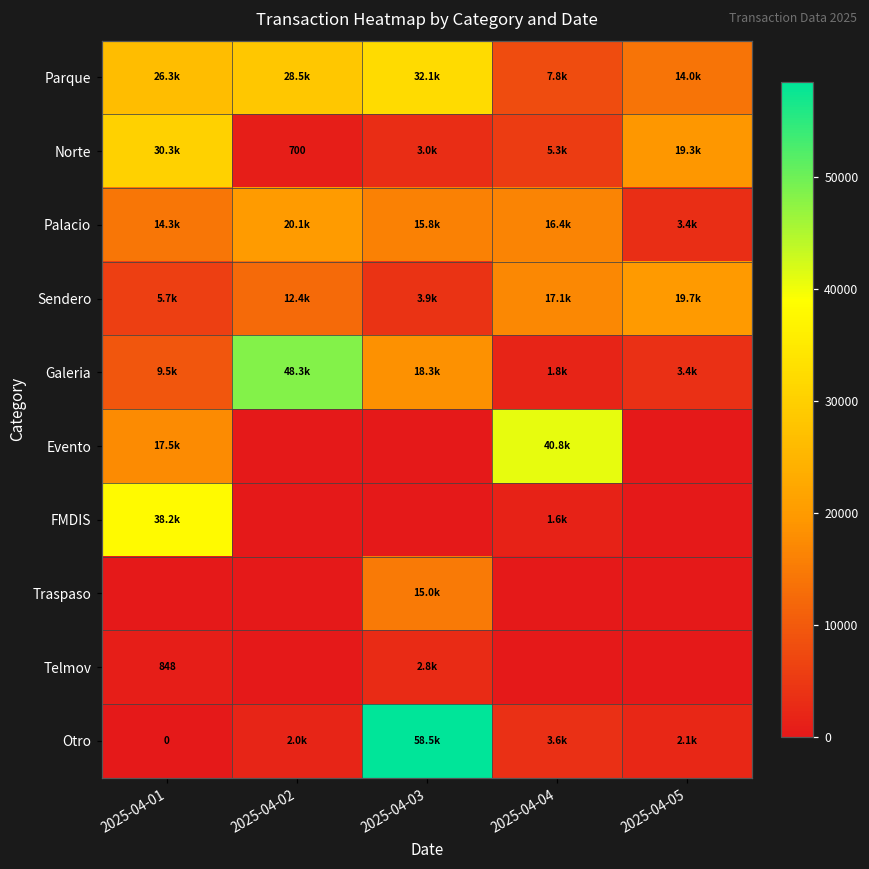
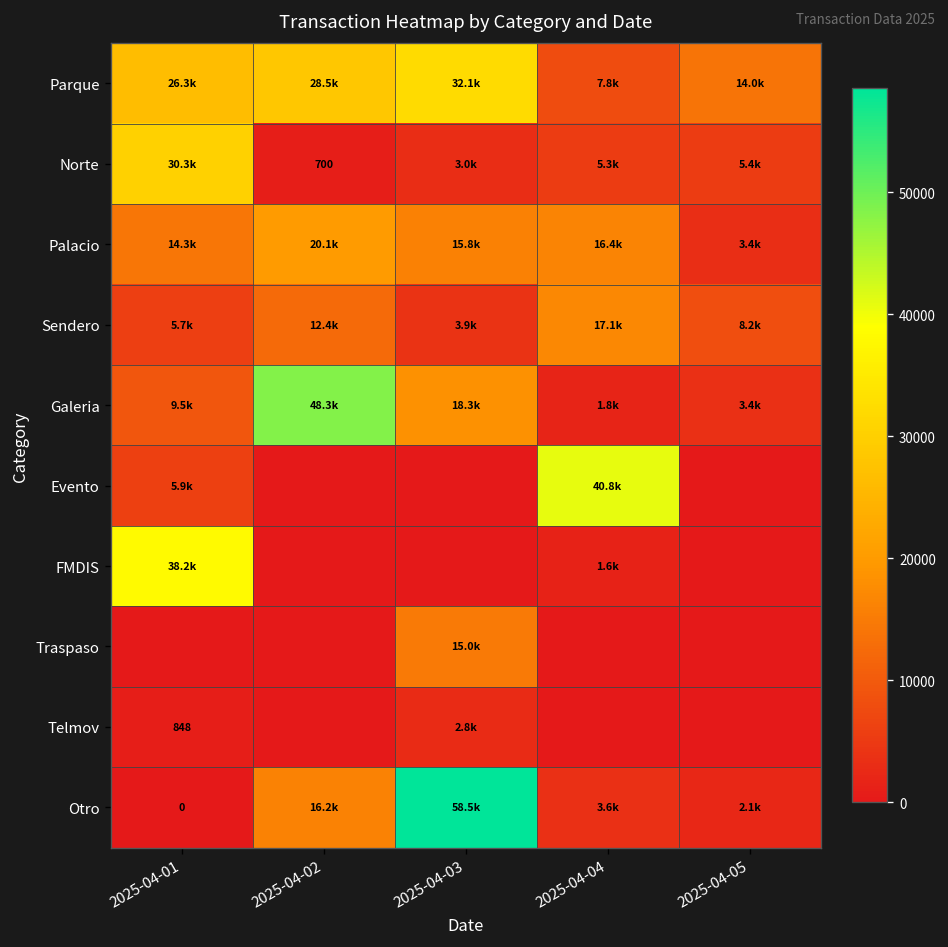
  {
    "Parque": {
      "2025-04-01": "26.3k",
      "2025-04-02": "28.5k",
      "2025-04-03": "32.1k",
      "2025-04-04": "7.8k",
      "2025-04-05": "14.0k"
    },
    "Norte": {
      "2025-04-01": "30.3k",
      "2025-04-02": "700",
      "2025-04-03": "3.0k",
      "2025-04-04": "5.3k",
-     "2025-04-05": "19.3k"
+     "2025-04-05": "5.4k"
    },
    "Palacio": {
      "2025-04-01": "14.3k",
      "2025-04-02": "20.1k",
      "2025-04-03": "15.8k",
      "2025-04-04": "16.4k",
      "2025-04-05": "3.4k"
    },
    "Sendero": {
      "2025-04-01": "5.7k",
      "2025-04-02": "12.4k",
      "2025-04-03": "3.9k",
      "2025-04-04": "17.1k",
-     "2025-04-05": "19.7k"
+     "2025-04-05": "8.2k"
    },
    "Galeria": {
      "2025-04-01": "9.5k",
      "2025-04-02": "48.3k",
      "2025-04-03": "18.3k",
      "2025-04-04": "1.8k",
      "2025-04-05": "3.4k"
    },
    "Evento": {
-     "2025-04-01": "17.5k",
+     "2025-04-01": "5.9k",
      "2025-04-04": "40.8k"
    },
    "FMDIS": {
      "2025-04-01": "38.2k",
      "2025-04-04": "1.6k"
    },
    "Traspaso": {
      "2025-04-03": "15.0k"
    },
    "Telmov": {
      "2025-04-01": "848",
      "2025-04-03": "2.8k"
    },
    "Otro": {
      "2025-04-01": "0",
-     "2025-04-02": "2.0k",
+     "2025-04-02": "16.2k",
      "2025-04-03": "58.5k",
      "2025-04-04": "3.6k",
      "2025-04-05": "2.1k"
    }
  }
